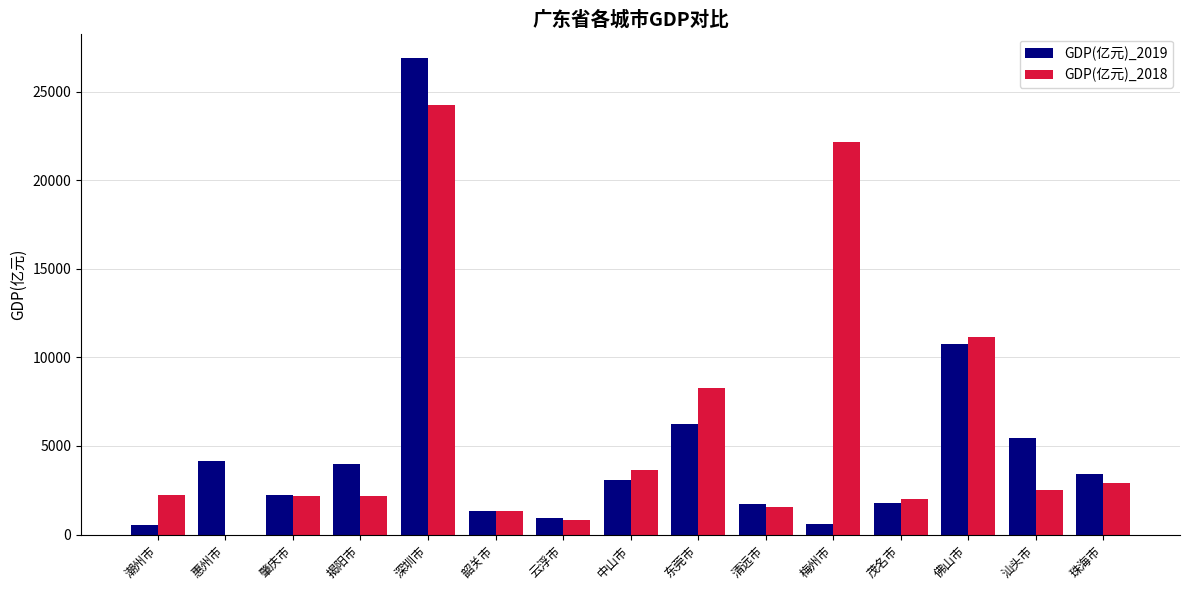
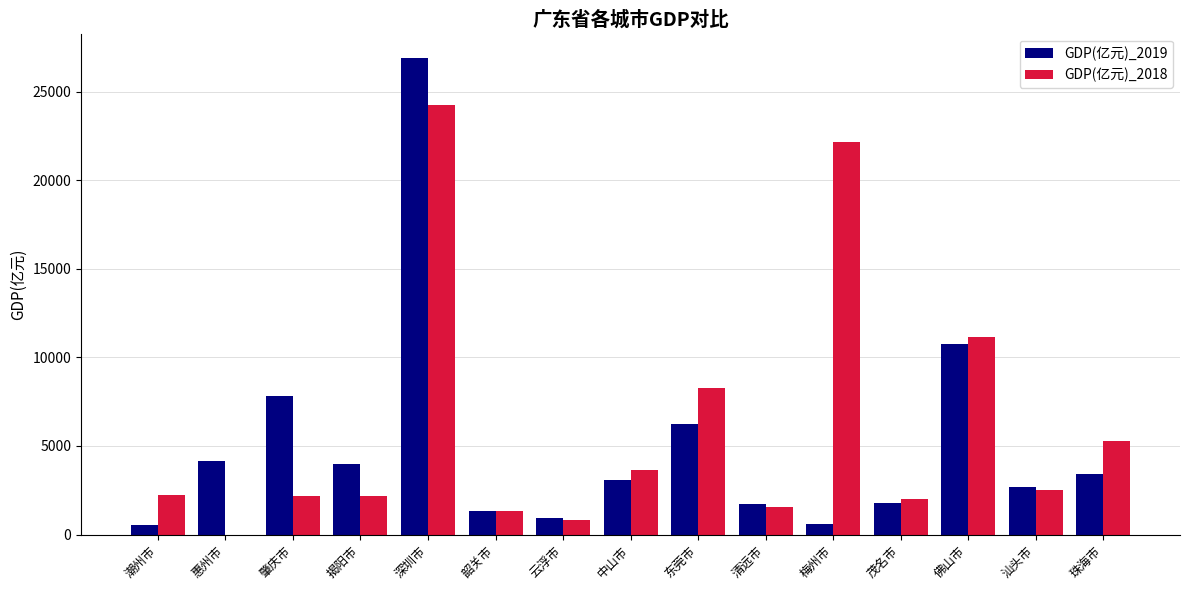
  {
    "GDP(亿元)_2019": {
      "潮州市": 500,
      "惠州市": 4200,
-     "肇庆市": 2200,
+     "肇庆市": 7800,
      "揭阳市": 4000,
      "深圳市": 26900,
      "韶关市": 1300,
      "云浮市": 900,
      "中山市": 3100,
      "东莞市": 6200,
      "清远市": 1700,
      "梅州市": 600,
      "茂名市": 1800,
      "佛山市": 10800,
-     "汕头市": 5400,
+     "汕头市": 2700,
      "珠海市": 3400
    },
    "GDP(亿元)_2018": {
      "潮州市": 2300,
      "惠州市": 0,
      "肇庆市": 2200,
      "揭阳市": 2200,
      "深圳市": 24200,
      "韶关市": 1300,
      "云浮市": 800,
      "中山市": 3600,
      "东莞市": 8300,
      "清远市": 1600,
      "梅州市": 22200,
      "茂名市": 2000,
      "佛山市": 11100,
      "汕头市": 2500,
-     "珠海市": 2900
+     "珠海市": 5300
    }
  }
